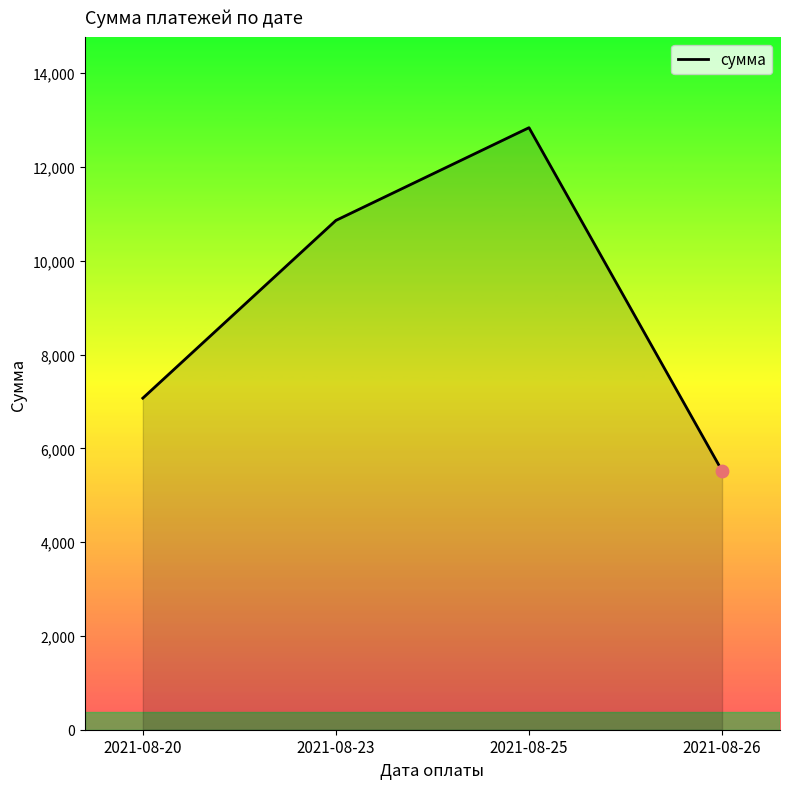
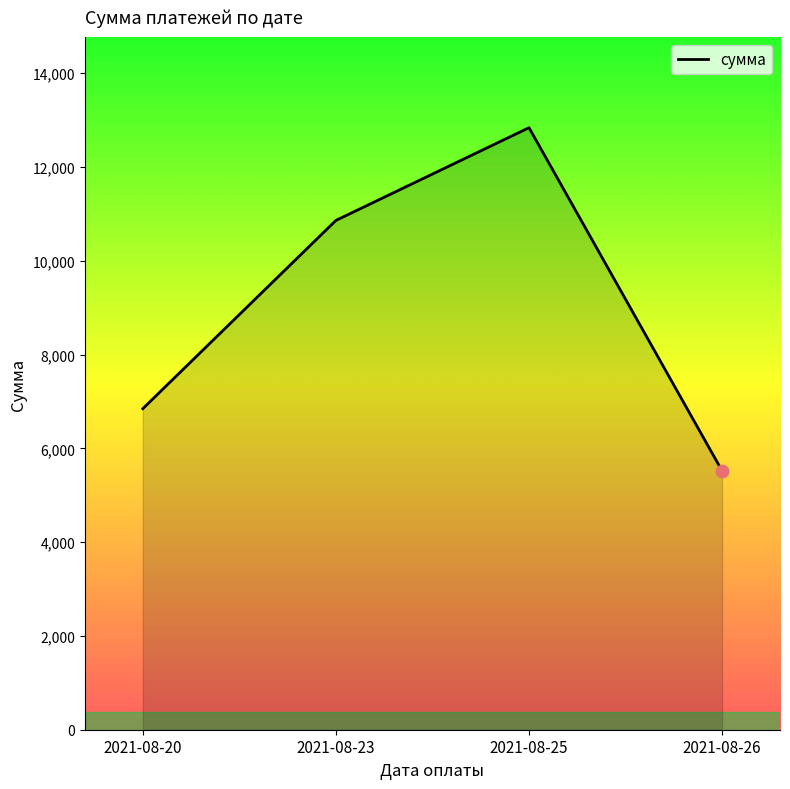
  {
    "сумма": {
-     "2021-08-20": "7,100",
+     "2021-08-20": "6,800",
      "2021-08-23": "10,900",
      "2021-08-25": "12,800"
    }
  }
